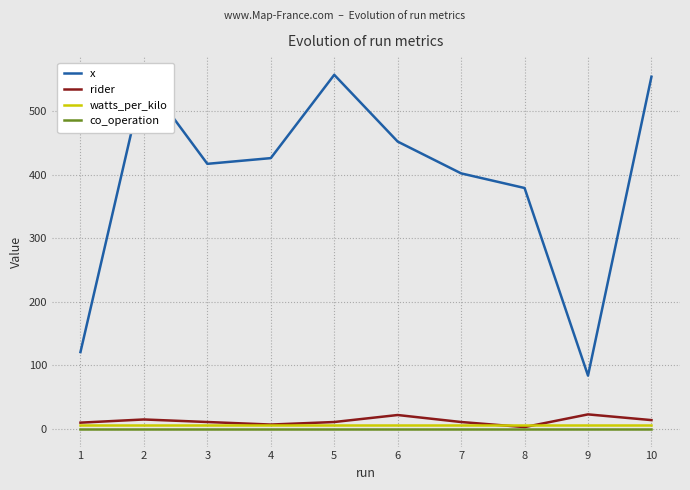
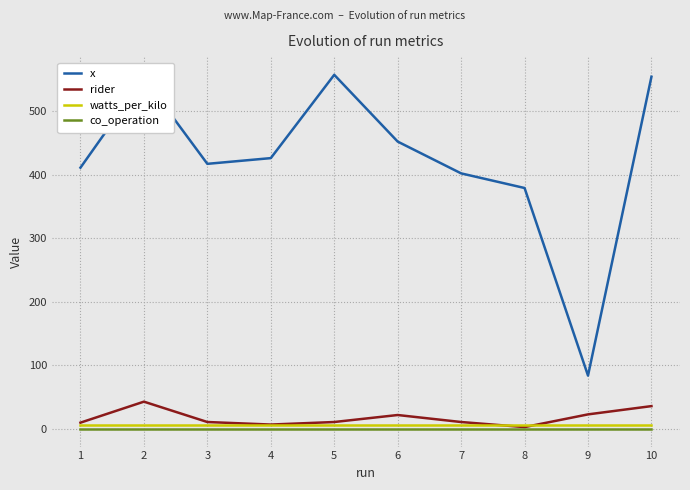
  {
    "x": {
-     "1": 120,
+     "1": 410,
      "3": 420,
      "4": 430,
      "5": 560,
      "6": 450,
      "7": 400,
      "8": 380,
      "9": 80,
      "10": 550
    },
    "rider": {
-     "2": 20,
+     "2": 40,
      "3": 10,
      "5": 10,
      "6": 20,
      "7": 10,
      "9": 20,
-     "10": 10
+     "10": 40
    },
    "watts_per_kilo": {
      "2": 10,
      "3": 10,
      "5": 10,
      "6": 10,
      "7": 10,
      "9": 10,
      "10": 10
    },
    "co_operation": {
      "1": 0,
      "2": 0,
      "3": 0,
      "4": 0,
      "5": 0,
      "6": 0,
      "7": 0,
      "9": 0,
      "10": 0
    }
  }
